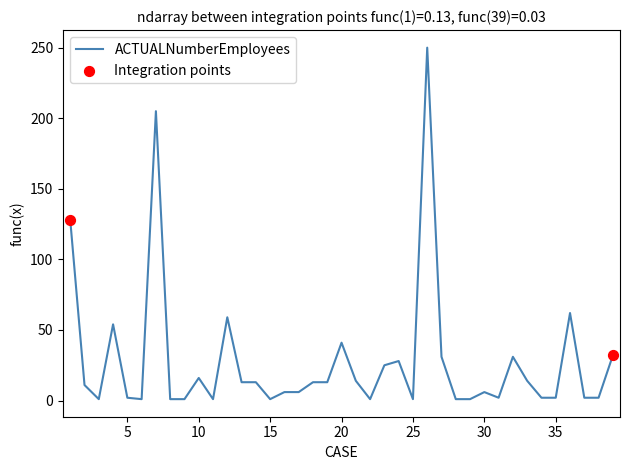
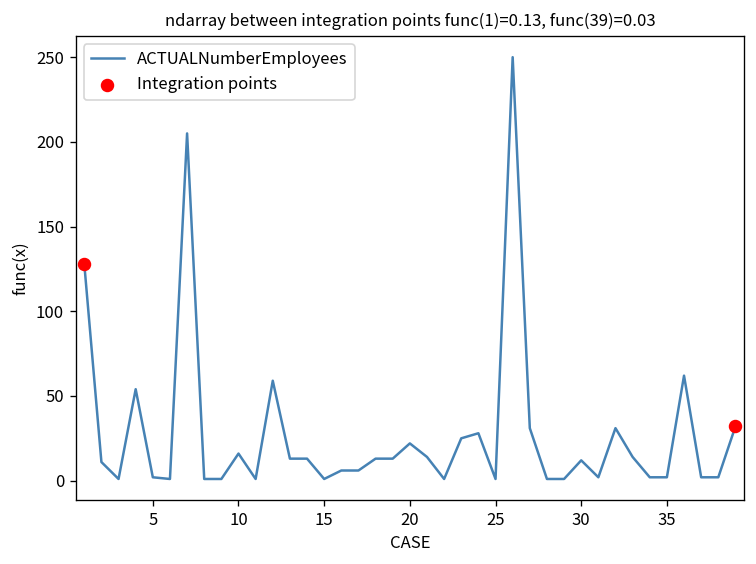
  {
    "ACTUALNumberEmployees": {
      "5": 2,
      "10": 16,
      "15": 1,
-     "20": 41,
+     "20": 22,
      "25": 1,
-     "30": 6,
+     "30": 12,
      "35": 2
    }
  }
